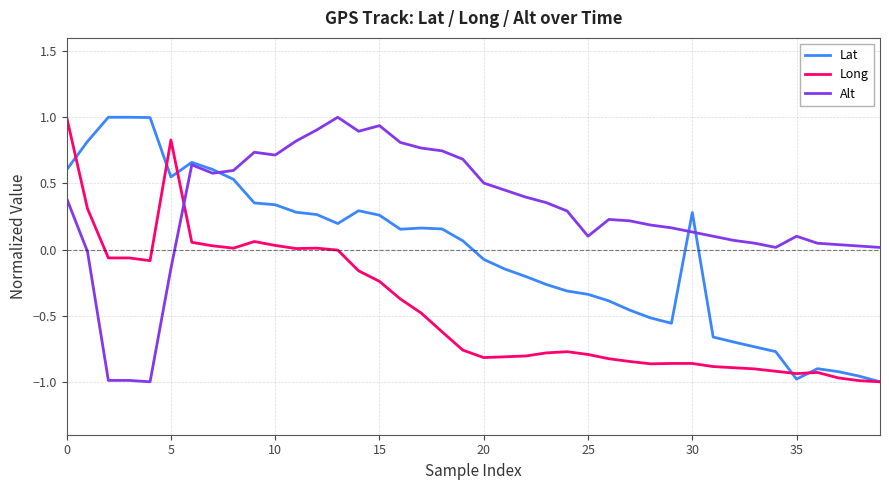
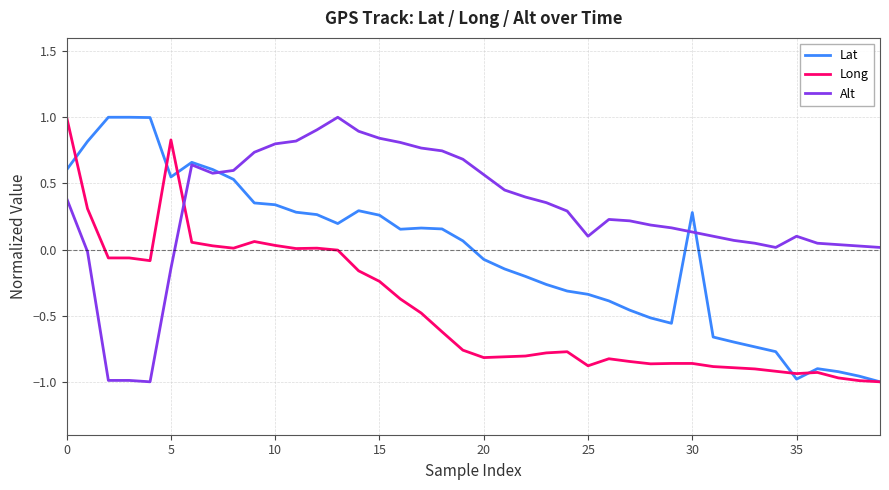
  {
    "Lat": {
      "0": 0.60,
      "5": 0.55,
      "10": 0.34,
      "15": 0.26,
      "20": -0.07,
      "25": -0.34,
      "30": 0.28,
      "35": -0.98
    },
    "Long": {
      "0": 1.00,
      "5": 0.83,
      "10": 0.03,
      "15": -0.24,
      "20": -0.82,
-     "25": -0.79,
+     "25": -0.88,
      "30": -0.86,
      "35": -0.94
    },
    "Alt": {
      "0": 0.39,
      "5": -0.14,
-     "10": 0.71,
-     "15": 0.94,
-     "20": 0.50,
+     "10": 0.80,
+     "15": 0.84,
+     "20": 0.57,
      "25": 0.10,
      "30": 0.13,
      "35": 0.10
    }
  }
